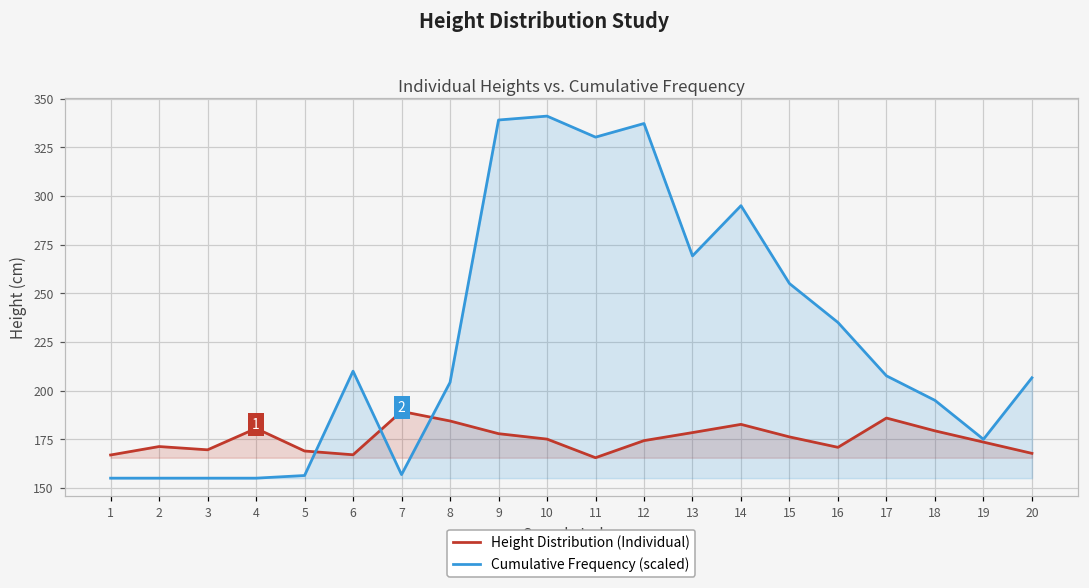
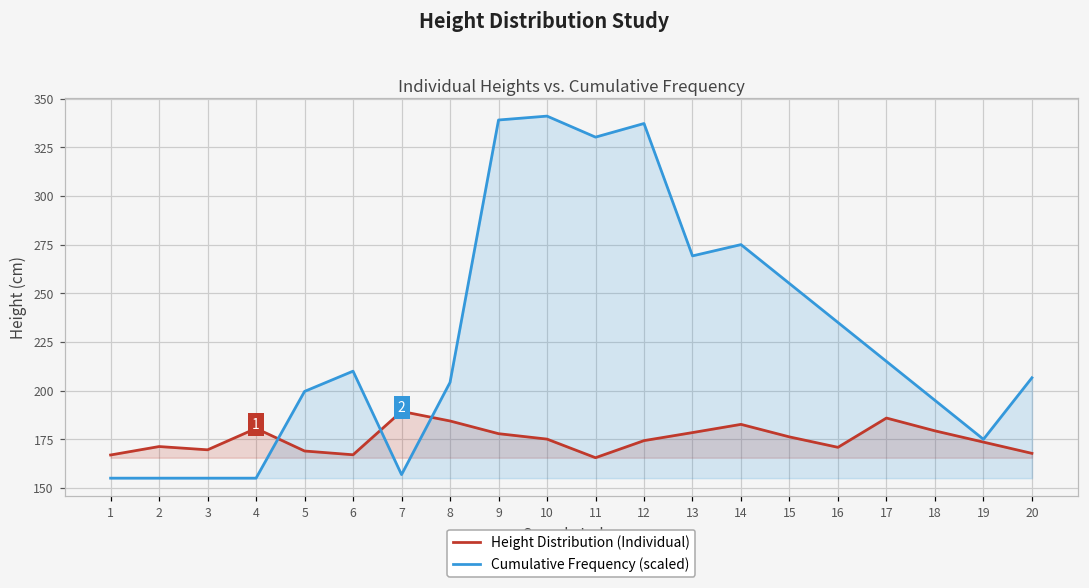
  {
    "Height Distribution (Individual)": {
      "1": 167,
      "2": 171,
      "3": 170,
      "5": 169,
      "6": 167,
      "8": 184,
      "9": 178,
      "10": 175,
      "11": 166,
      "12": 174,
      "13": 178,
      "14": 183,
      "15": 176,
      "16": 171,
      "17": 186,
      "18": 179,
      "19": 174,
      "20": 168
    },
    "Cumulative Frequency (scaled)": {
      "1": 155,
      "2": 155,
      "3": 155,
      "4": 155,
-     "5": 156,
+     "5": 200,
      "6": 210,
      "7": 157,
      "8": 204,
      "9": 339,
      "10": 341,
      "11": 330,
      "12": 337,
      "13": 269,
-     "14": 295,
+     "14": 275,
      "15": 255,
      "16": 235,
-     "17": 208,
+     "17": 215,
      "18": 195,
      "19": 175,
      "20": 207
    }
  }
